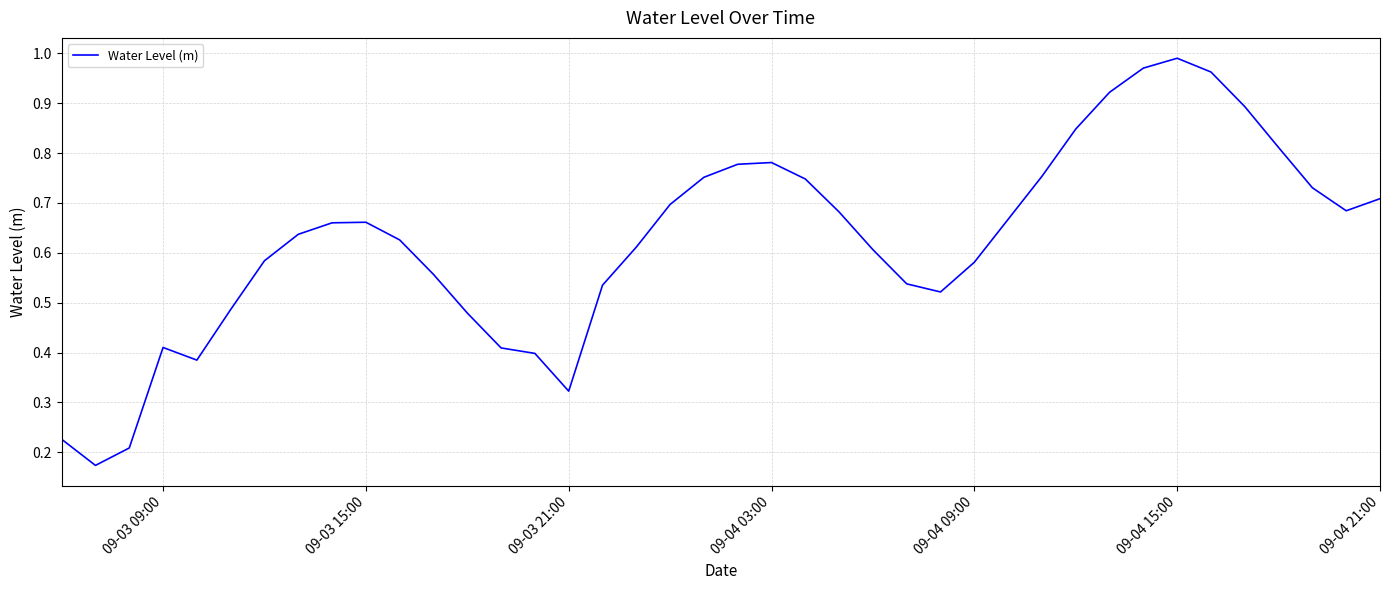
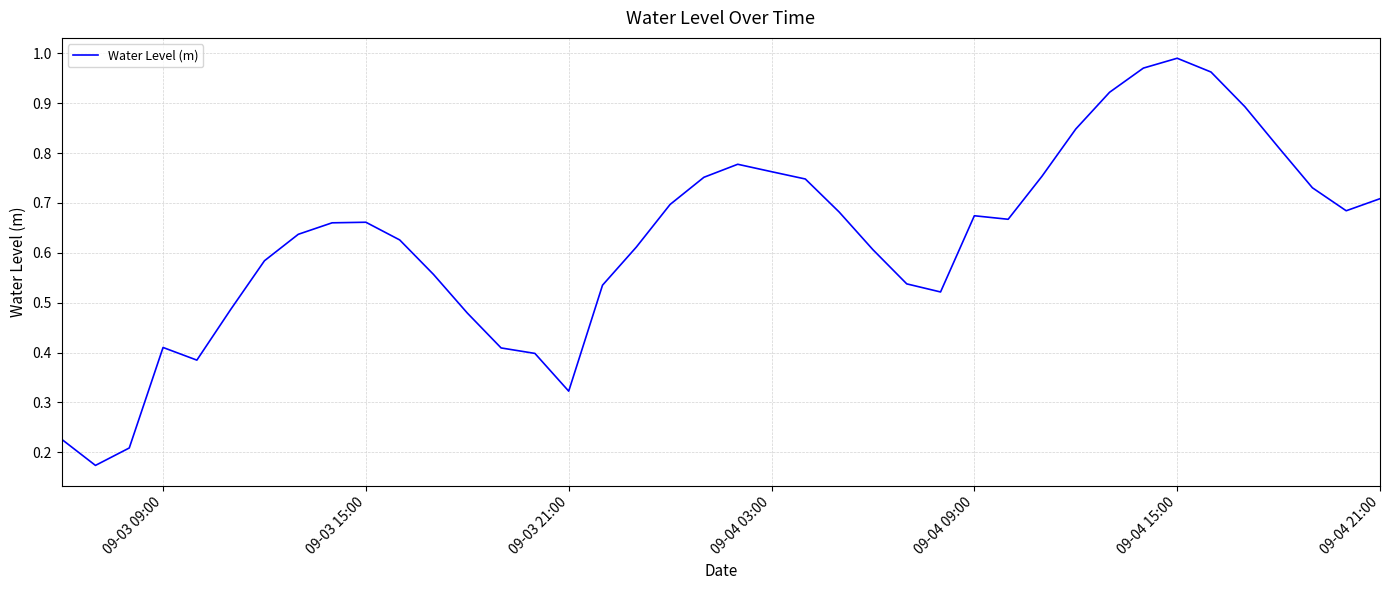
  {
    "09-03 09:00": 0.41,
    "09-03 15:00": 0.66,
    "09-03 21:00": 0.32,
-   "09-04 03:00": 0.78,
-   "09-04 09:00": 0.58,
+   "09-04 03:00": 0.76,
+   "09-04 09:00": 0.67,
    "09-04 15:00": 0.99,
    "09-04 21:00": 0.71
  }
